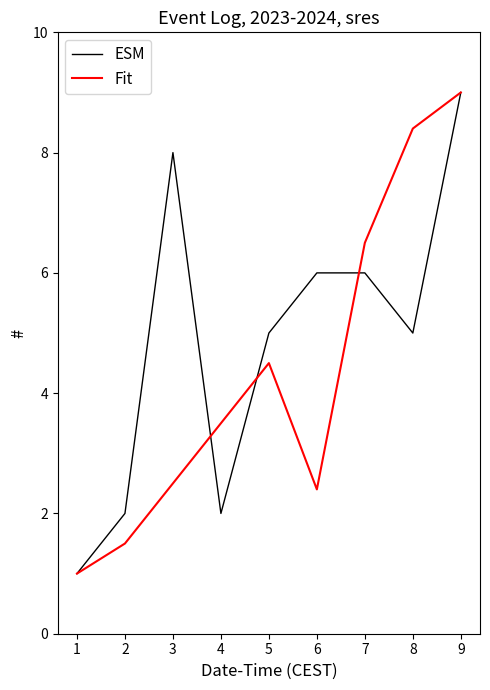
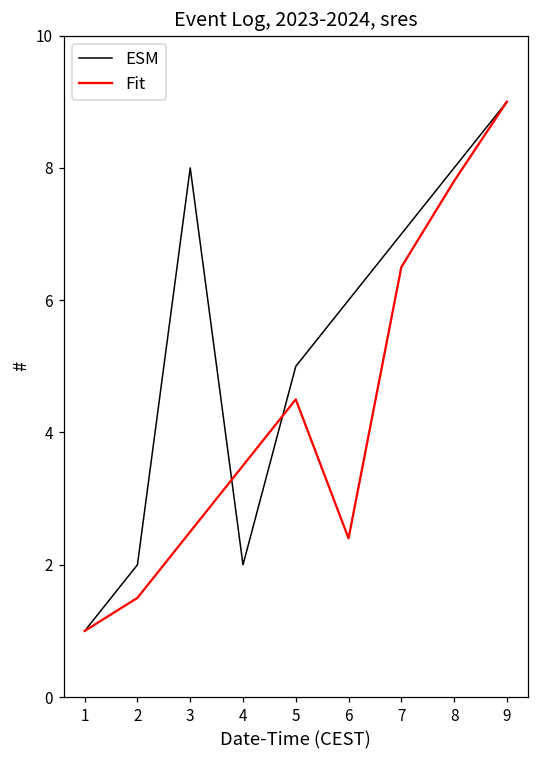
  {
    "ESM": {
      "2": 2,
      "3": 8,
      "4": 2,
      "5": 5,
      "6": 6,
-     "7": 6,
-     "8": 5
+     "7": 7,
+     "8": 8
    },
    "Fit": {
      "2": 1.5,
      "3": 2.5,
      "4": 3.5,
      "5": 4.5,
      "6": 2.4,
      "7": 6.5,
-     "8": 8.4
+     "8": 7.8
    }
  }
